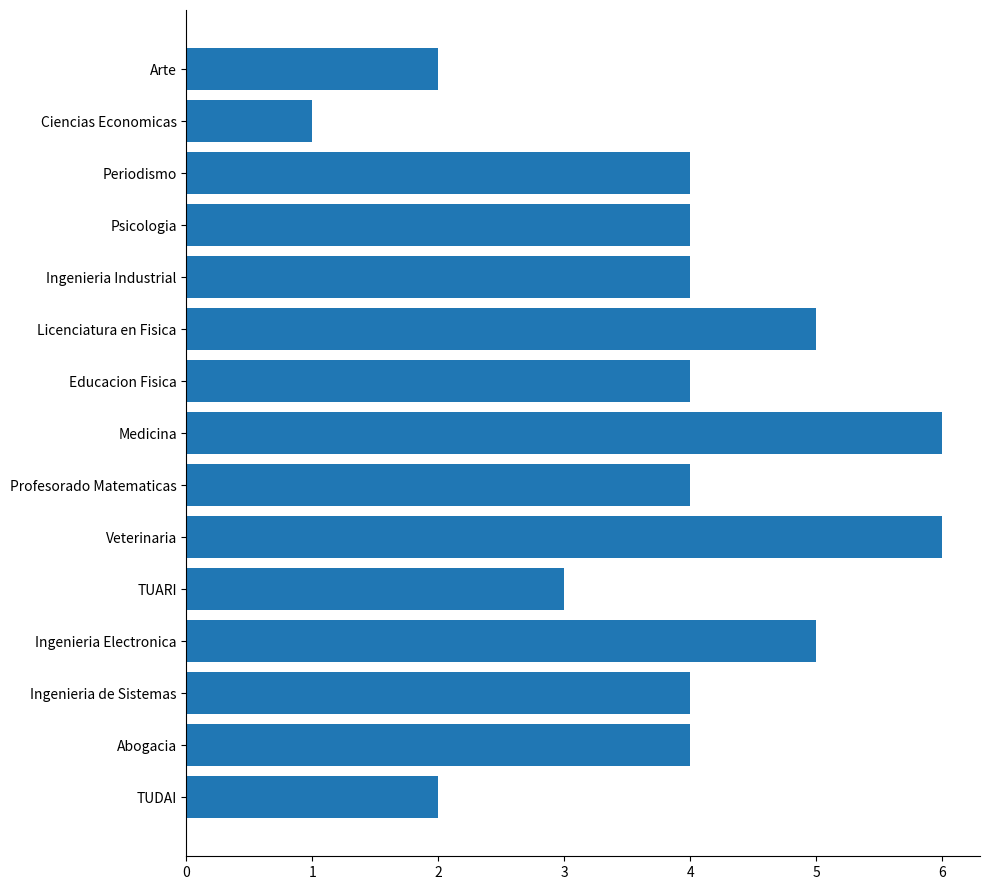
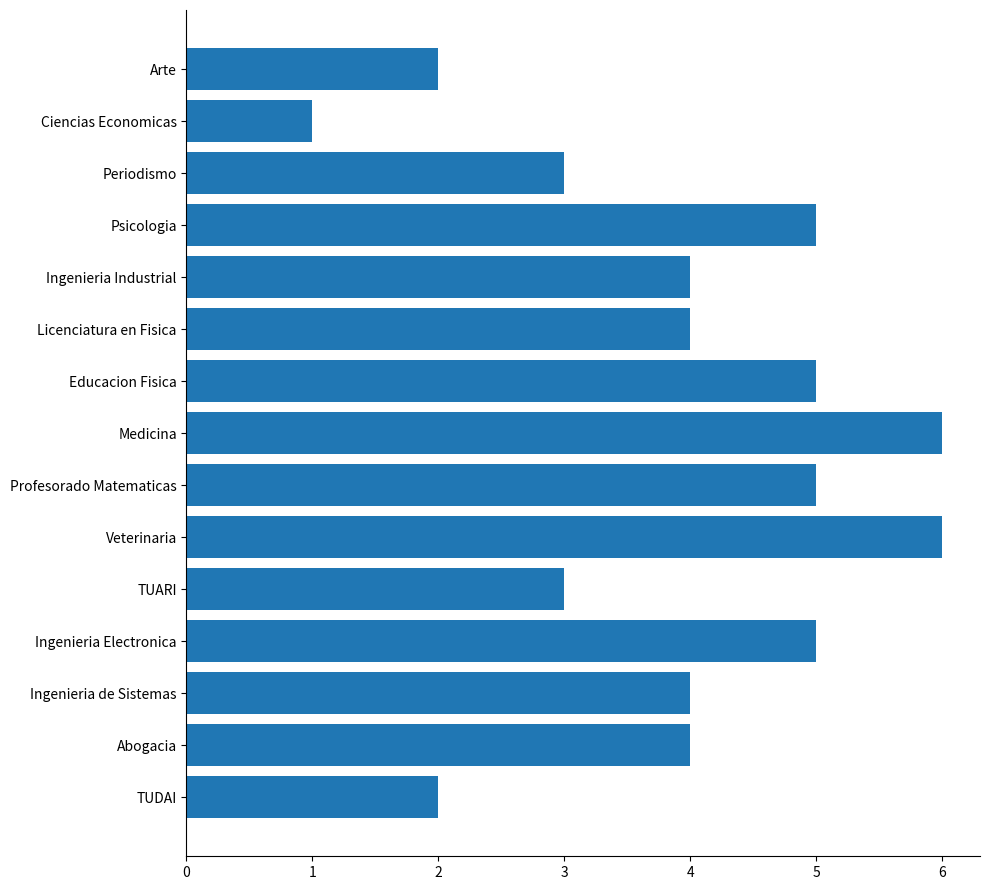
  {
    "Arte": 2,
    "Ciencias Economicas": 1,
-   "Periodismo": 4,
-   "Psicologia": 4,
+   "Periodismo": 3,
+   "Psicologia": 5,
    "Ingenieria Industrial": 4,
-   "Licenciatura en Fisica": 5,
-   "Educacion Fisica": 4,
+   "Licenciatura en Fisica": 4,
+   "Educacion Fisica": 5,
    "Medicina": 6,
-   "Profesorado Matematicas": 4,
+   "Profesorado Matematicas": 5,
    "Veterinaria": 6,
    "TUARI": 3,
    "Ingenieria Electronica": 5,
    "Ingenieria de Sistemas": 4,
    "Abogacia": 4,
    "TUDAI": 2
  }
